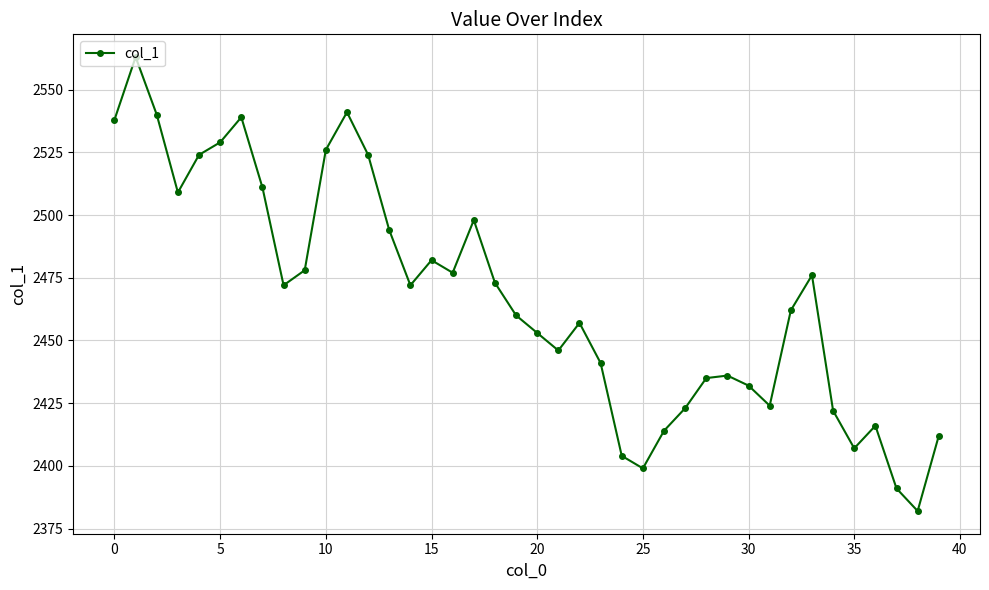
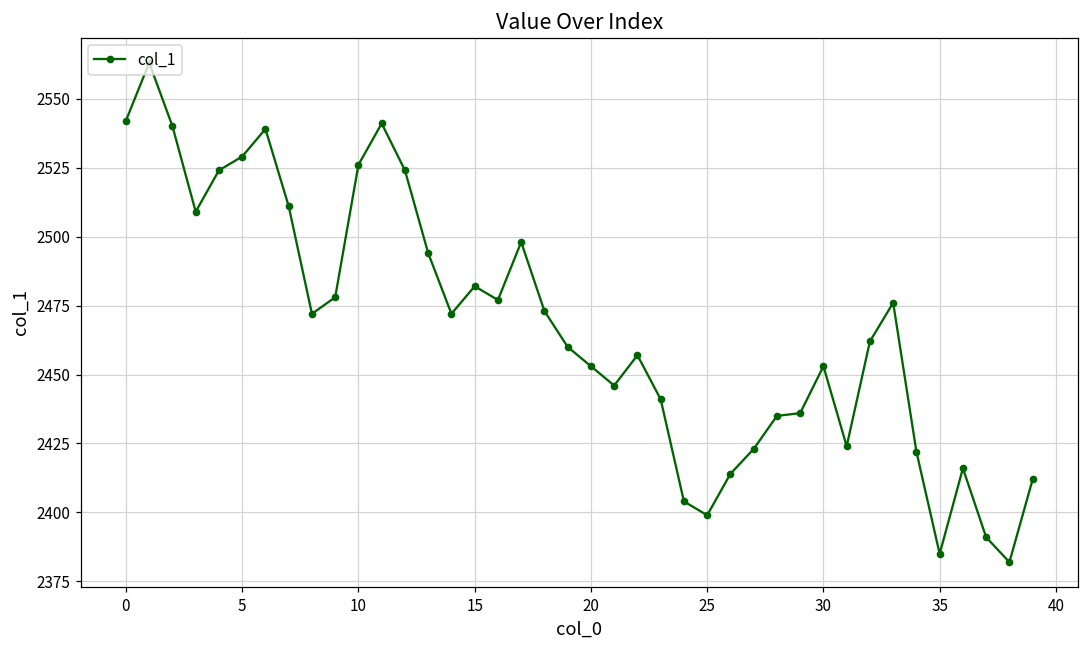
  {
-   "0": 2538,
+   "0": 2542,
    "5": 2529,
    "10": 2526,
    "15": 2482,
    "20": 2453,
    "25": 2399,
-   "30": 2432,
-   "35": 2407
+   "30": 2453,
+   "35": 2385
  }
